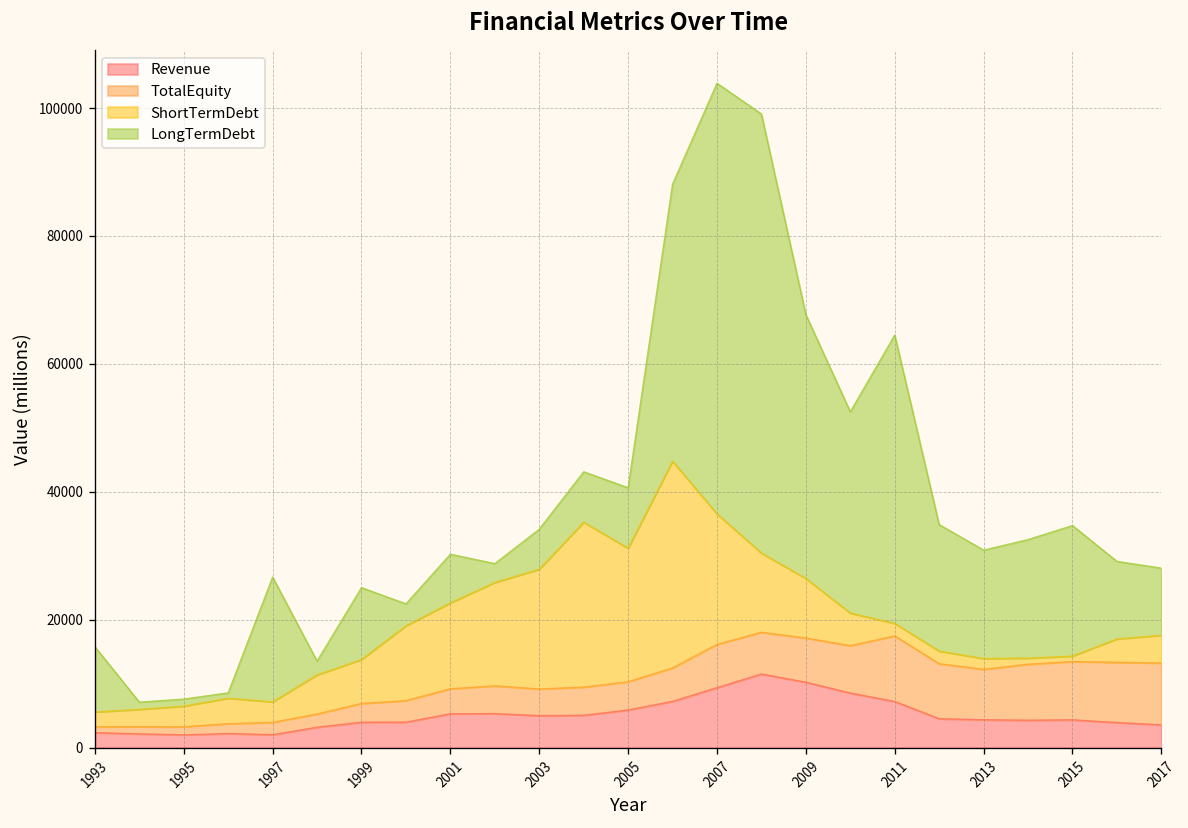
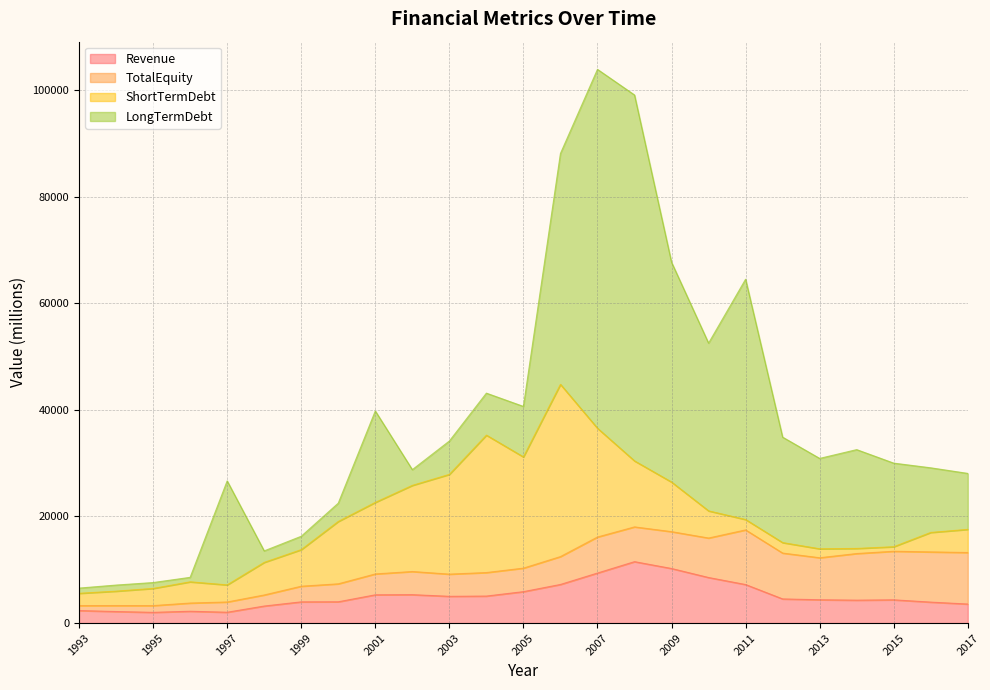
  {
    "LongTermDebt": {
-     "1993": 10000,
+     "1993": 1000,
      "1995": 1000,
      "1997": 20000,
-     "1999": 11000,
-     "2001": 8000,
+     "1999": 3000,
+     "2001": 17000,
      "2003": 6000,
      "2005": 9000,
      "2007": 67000,
      "2009": 41000,
      "2011": 45000,
      "2013": 17000,
-     "2015": 20000,
+     "2015": 16000,
      "2017": 11000
    }
  }
